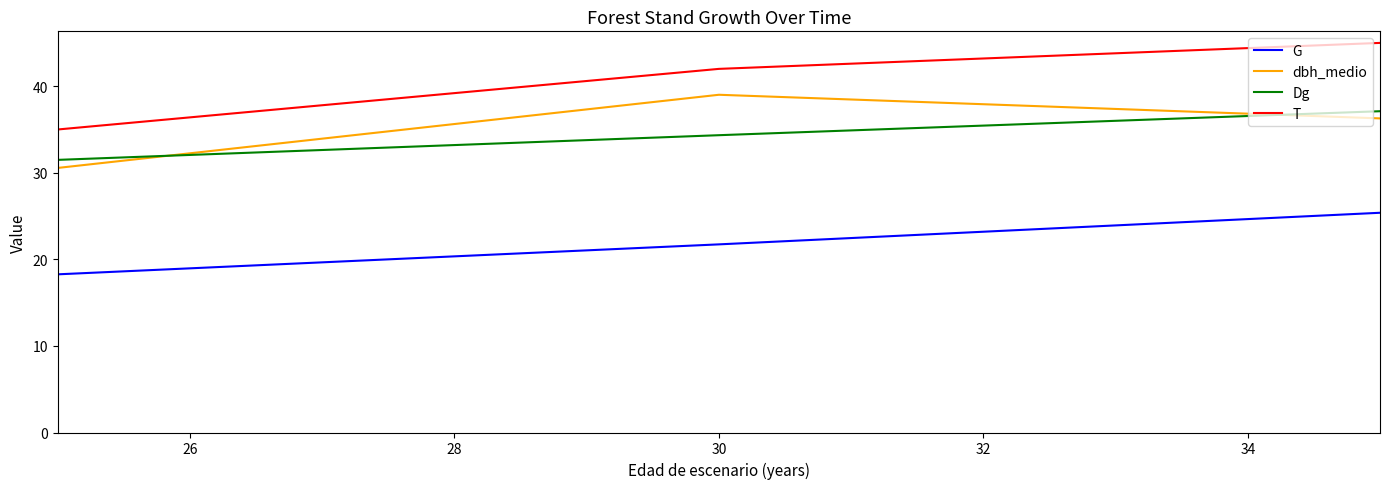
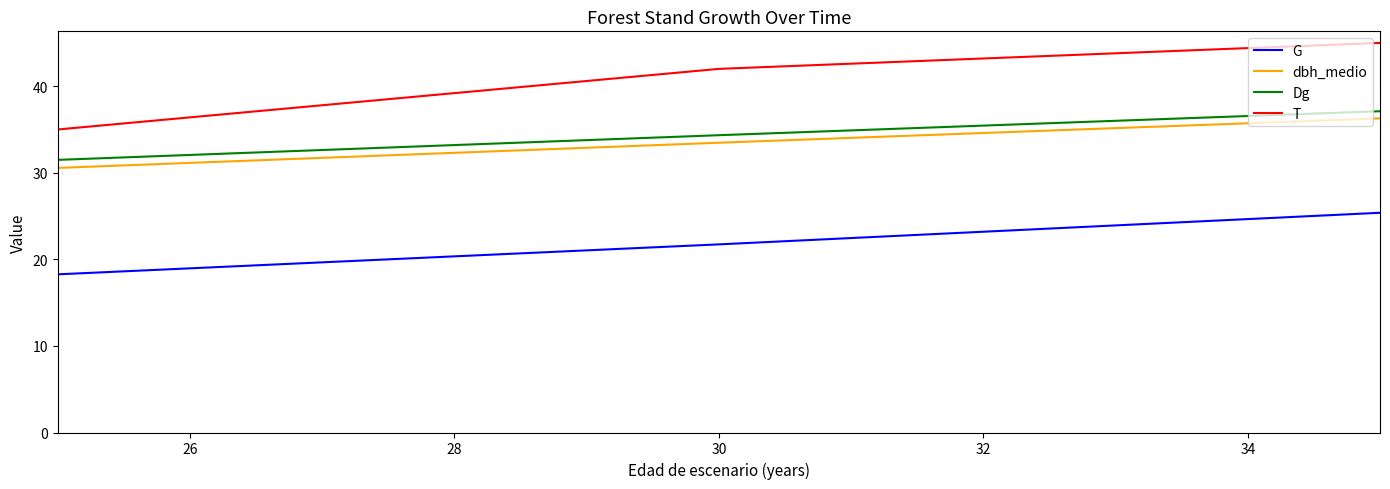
  {
    "G": {
      "30": 22
    },
    "dbh_medio": {
-     "30": 39
+     "30": 33
    },
    "Dg": {
      "30": 34
    },
    "T": {
      "30": 42
    }
  }
